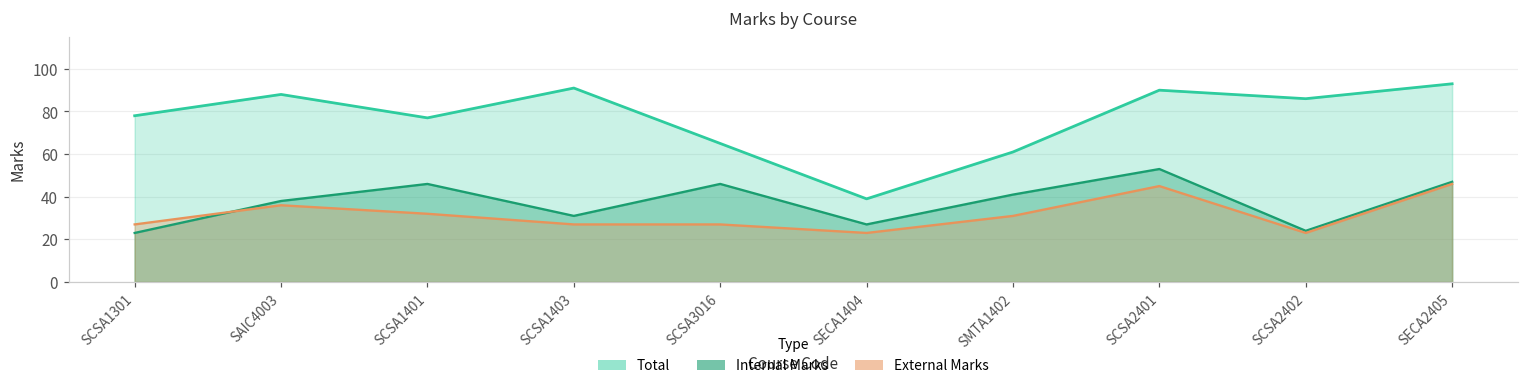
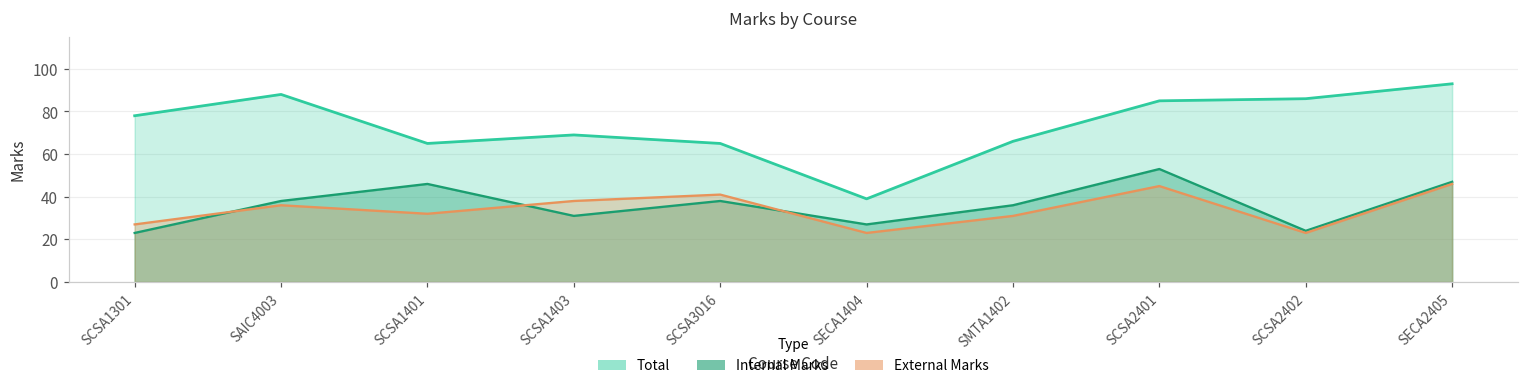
  {
    "Total": {
      "SCSA1301": 78,
      "SAIC4003": 88,
-     "SCSA1401": 77,
-     "SCSA1403": 91,
+     "SCSA1401": 65,
+     "SCSA1403": 69,
      "SCSA3016": 65,
      "SECA1404": 39,
-     "SMTA1402": 61,
-     "SCSA2401": 90,
+     "SMTA1402": 66,
+     "SCSA2401": 85,
      "SCSA2402": 86,
      "SECA2405": 93
    },
    "Internal Marks": {
      "SCSA1301": 23,
      "SAIC4003": 38,
      "SCSA1401": 46,
      "SCSA1403": 31,
-     "SCSA3016": 46,
+     "SCSA3016": 38,
      "SECA1404": 27,
-     "SMTA1402": 41,
+     "SMTA1402": 36,
      "SCSA2401": 53
    },
    "External Marks": {
      "SCSA1301": 27,
      "SAIC4003": 36,
      "SCSA1401": 32,
-     "SCSA1403": 27,
-     "SCSA3016": 27,
+     "SCSA1403": 38,
+     "SCSA3016": 41,
      "SECA1404": 23,
      "SMTA1402": 31,
      "SCSA2401": 45
    }
  }
